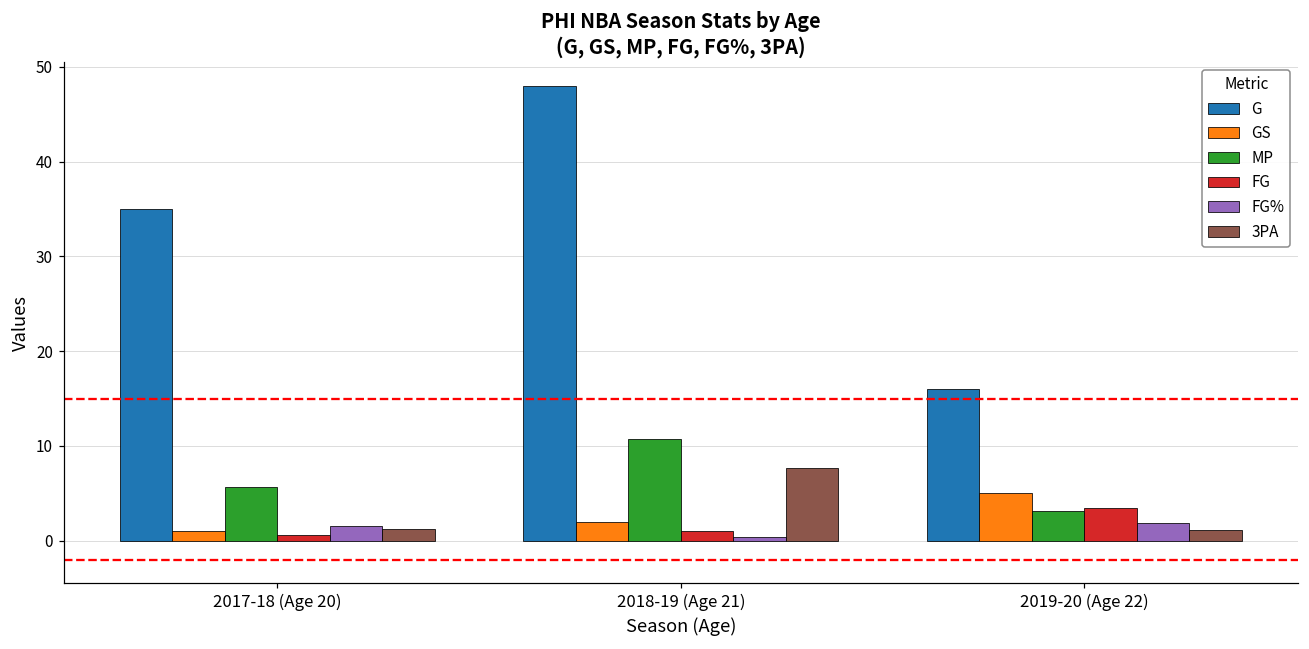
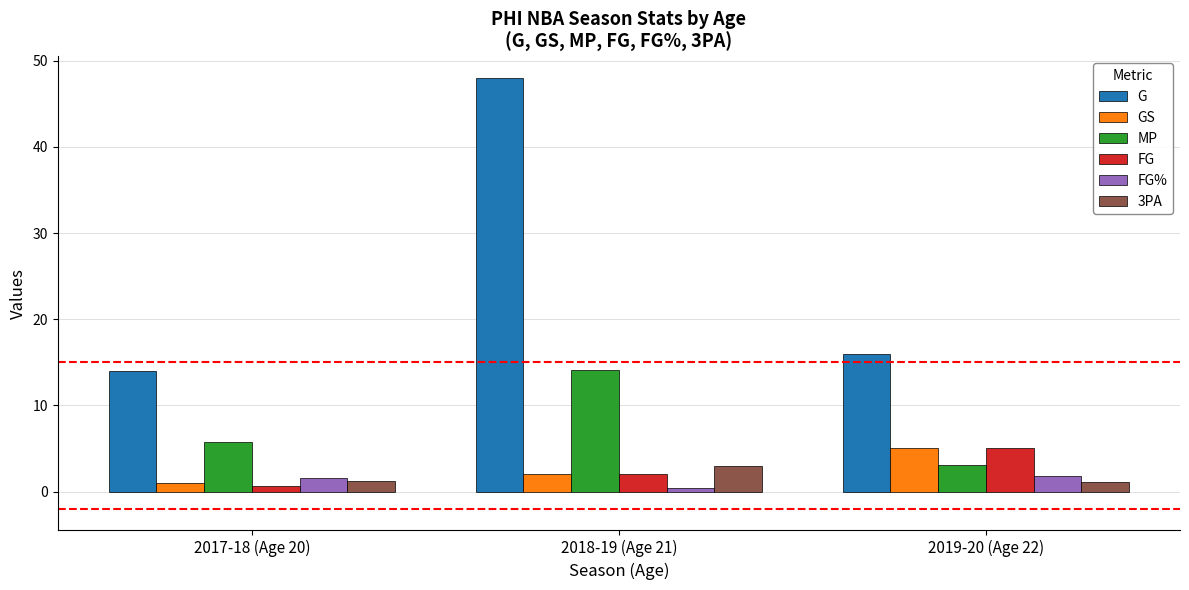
  {
    "G": {
-     "2017-18 (Age 20)": 35,
+     "2017-18 (Age 20)": 14,
      "2018-19 (Age 21)": 48,
      "2019-20 (Age 22)": 16
    },
    "GS": {
      "2017-18 (Age 20)": 1,
      "2018-19 (Age 21)": 2,
      "2019-20 (Age 22)": 5
    },
    "MP": {
      "2017-18 (Age 20)": 6,
-     "2018-19 (Age 21)": 11,
+     "2018-19 (Age 21)": 14,
      "2019-20 (Age 22)": 3
    },
    "FG": {
      "2017-18 (Age 20)": 1,
-     "2018-19 (Age 21)": 1,
-     "2019-20 (Age 22)": 3
+     "2018-19 (Age 21)": 2,
+     "2019-20 (Age 22)": 5
    },
    "FG%": {
      "2017-18 (Age 20)": 2,
      "2018-19 (Age 21)": 0,
      "2019-20 (Age 22)": 2
    },
    "3PA": {
      "2017-18 (Age 20)": 1,
-     "2018-19 (Age 21)": 8,
+     "2018-19 (Age 21)": 3,
      "2019-20 (Age 22)": 1
    }
  }
